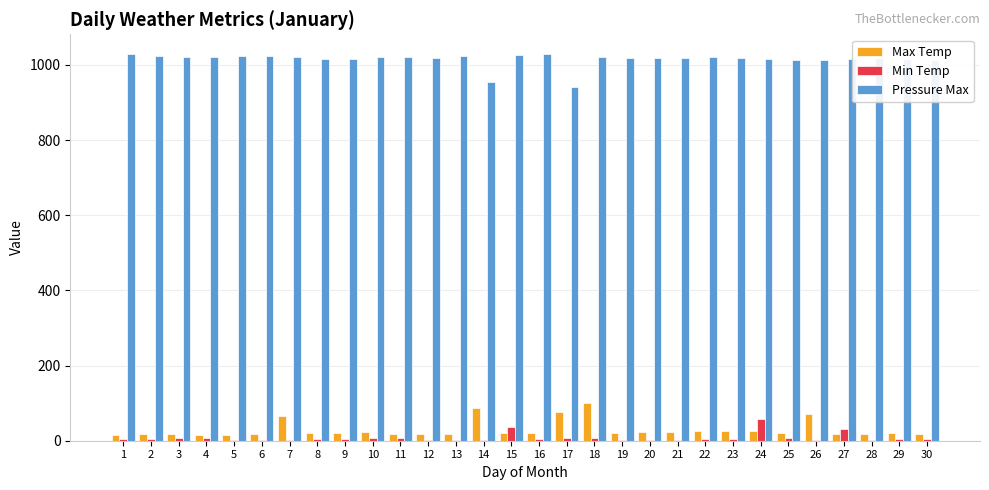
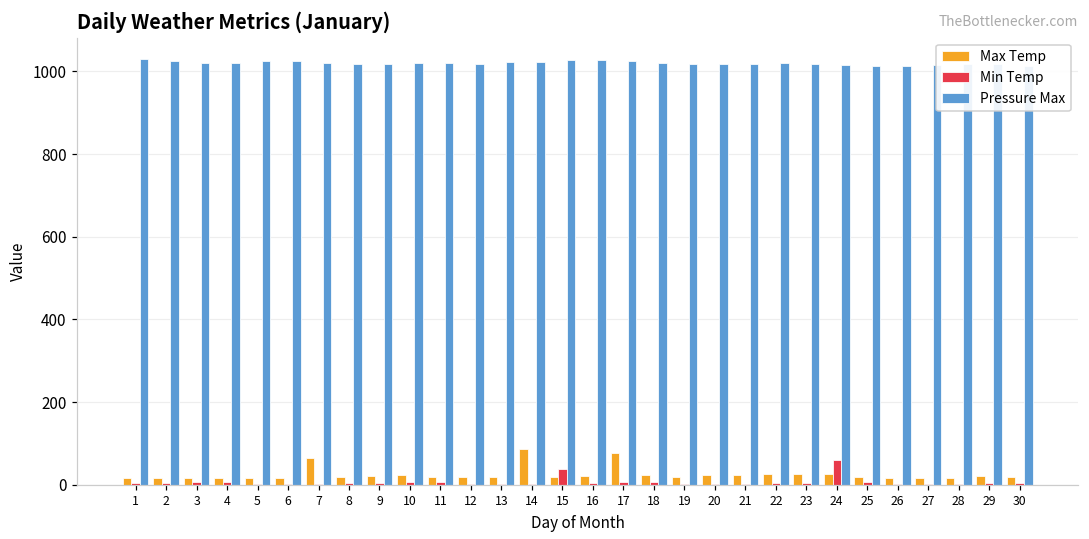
  {
    "Max Temp": {
      "1": 20,
      "2": 20,
      "3": 20,
      "4": 20,
      "5": 20,
      "6": 20,
      "7": 70,
      "8": 20,
      "9": 20,
      "10": 20,
      "11": 20,
      "12": 20,
      "13": 20,
      "14": 90,
      "15": 20,
      "16": 20,
      "17": 80,
-     "18": 100,
+     "18": 20,
      "19": 20,
      "20": 20,
      "21": 20,
      "22": 30,
      "23": 30,
      "24": 30,
      "25": 20,
-     "26": 70,
+     "26": 20,
      "27": 20,
      "28": 20,
      "29": 20,
      "30": 20
    },
    "Min Temp": {
      "4": 10,
      "11": 10,
      "15": 40,
      "18": 10,
      "24": 60,
      "25": 10,
-     "27": 30
+     "27": 0
    },
    "Pressure Max": {
      "1": 1030,
      "2": 1020,
      "3": 1020,
      "4": 1020,
      "5": 1020,
      "6": 1020,
      "7": 1020,
      "8": 1020,
      "9": 1020,
      "10": 1020,
      "11": 1020,
      "12": 1020,
      "13": 1020,
-     "14": 960,
+     "14": 1020,
      "15": 1030,
      "16": 1030,
-     "17": 940,
+     "17": 1030,
      "18": 1020,
      "19": 1020,
      "20": 1020,
      "21": 1020,
      "22": 1020,
      "23": 1020,
      "24": 1020,
      "25": 1010,
      "26": 1010,
      "27": 1020
    }
  }
